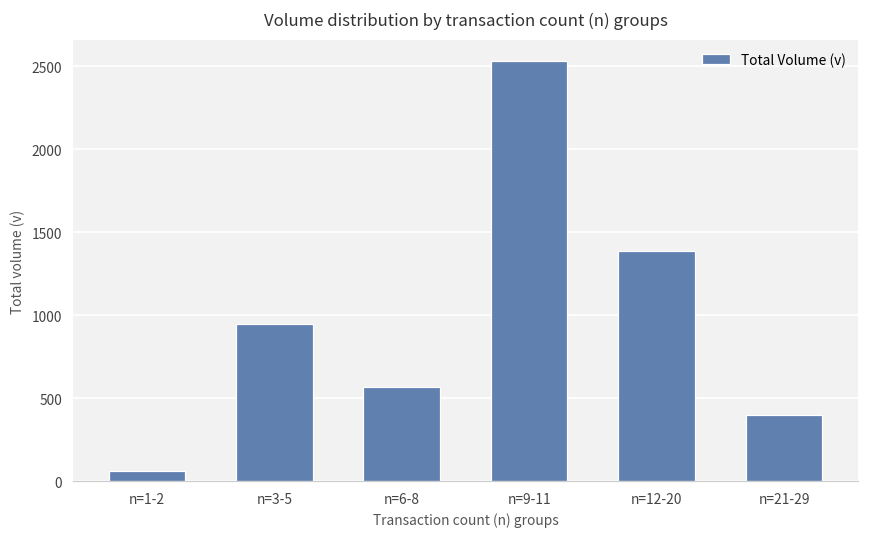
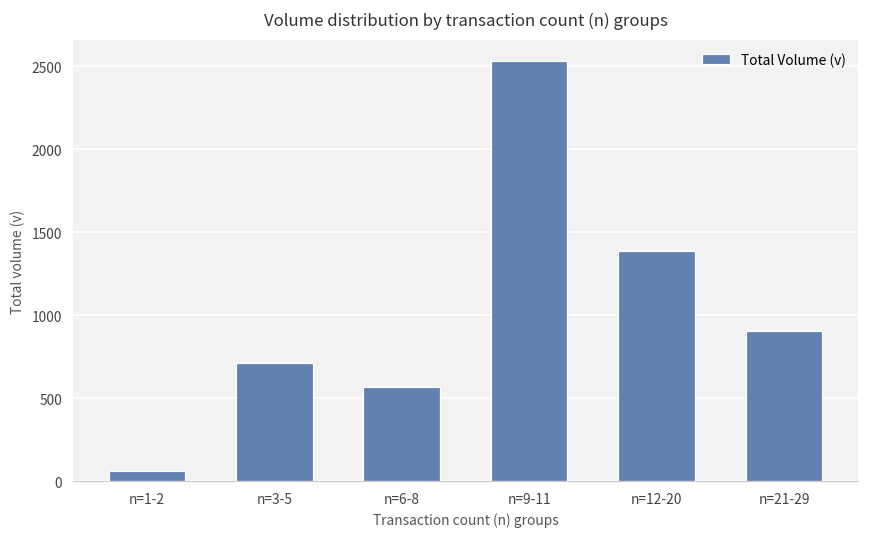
  {
    "n=1-2": 60,
-   "n=3-5": 950,
+   "n=3-5": 710,
    "n=6-8": 570,
    "n=9-11": 2530,
    "n=12-20": 1390,
-   "n=21-29": 400
+   "n=21-29": 910
  }
